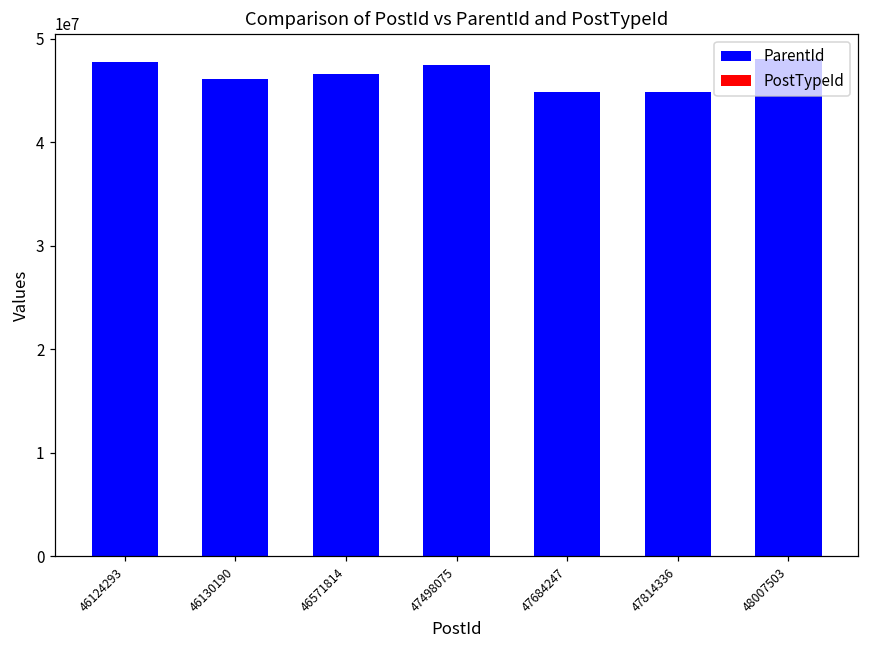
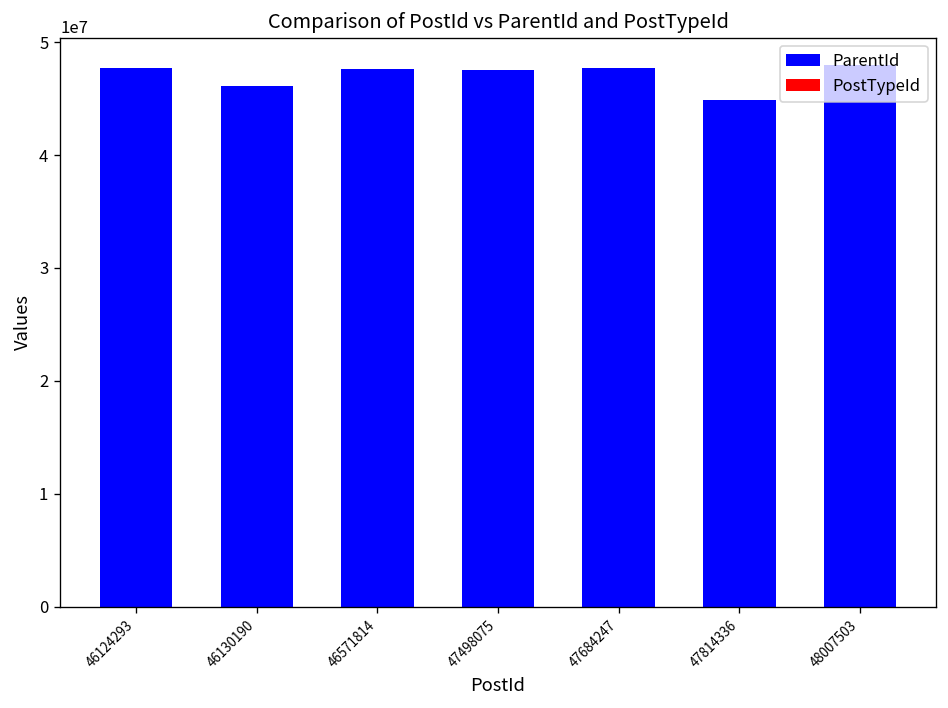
  {
    "ParentId": {
      "46124293": 48000000,
      "46130190": 46000000,
-     "46571814": 47000000,
+     "46571814": 48000000,
      "47498075": 47000000,
-     "47684247": 45000000,
+     "47684247": 48000000,
      "47814336": 45000000
    }
  }
